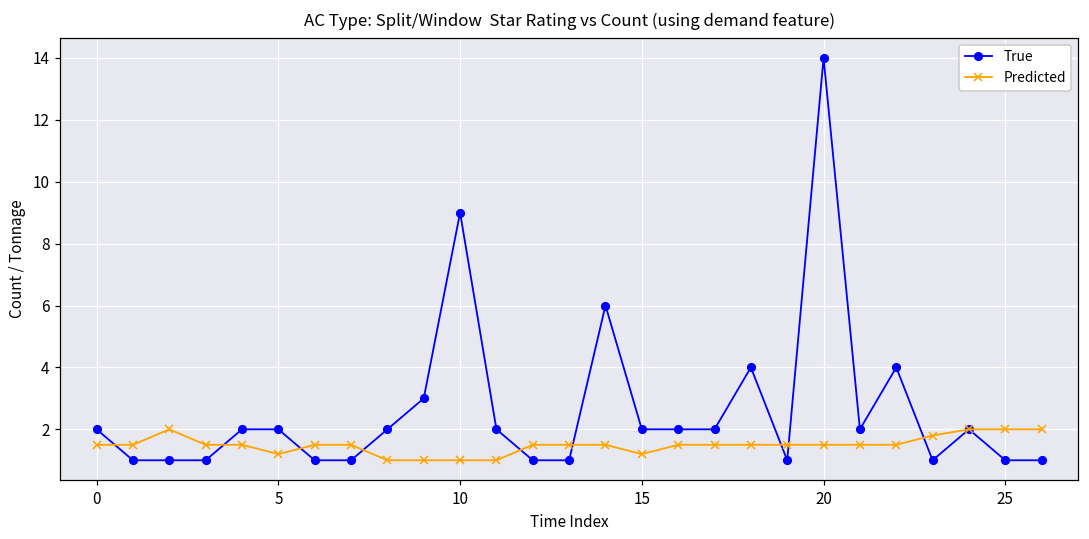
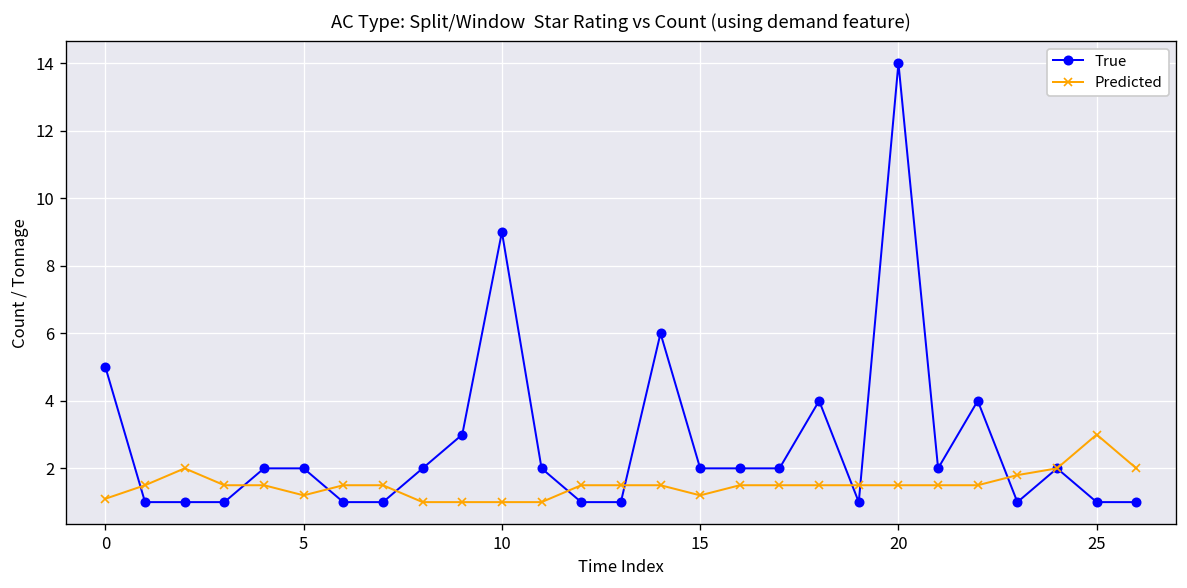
  {
    "True": {
-     "0": 2,
+     "0": 5,
      "5": 2,
      "10": 9,
      "15": 2,
      "20": 14,
      "25": 1
    },
    "Predicted": {
-     "0": 1.5,
+     "0": 1.1,
      "5": 1.2,
      "10": 1.0,
      "15": 1.2,
      "20": 1.5,
-     "25": 2
+     "25": 3
    }
  }
